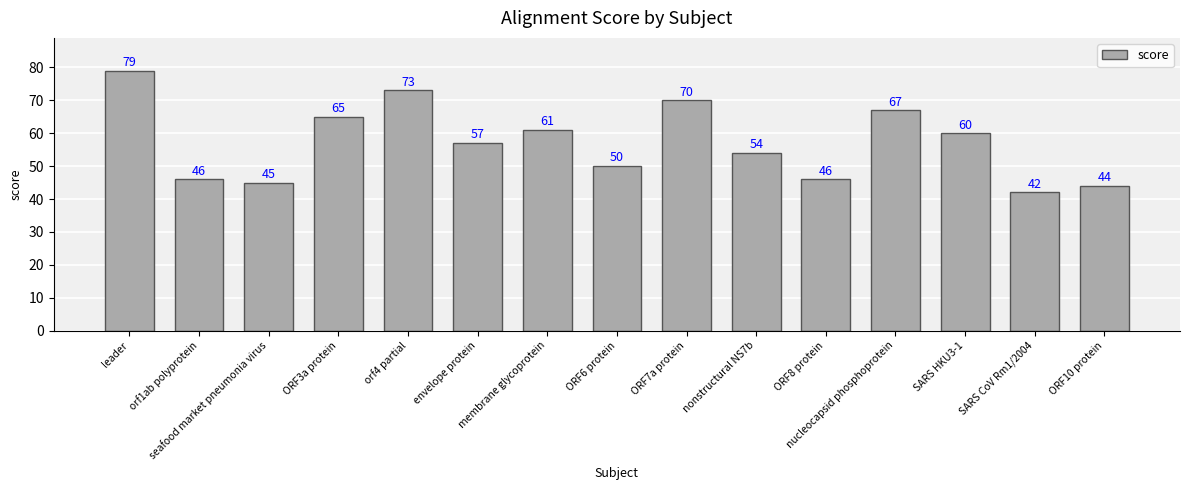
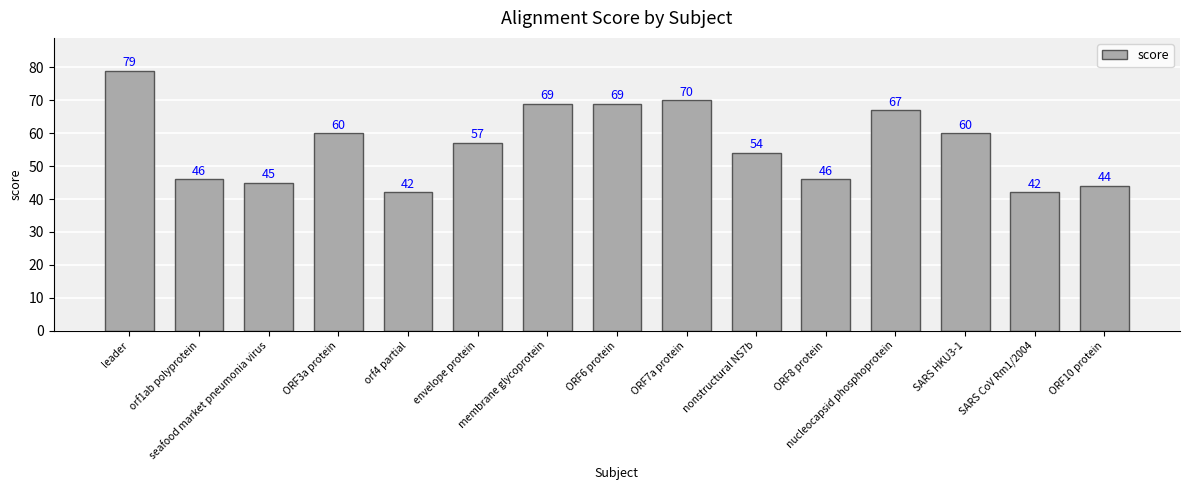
  {
    "leader": 79,
    "orf1ab polyprotein": 46,
    "seafood market pneumonia virus": 45,
-   "ORF3a protein": 65,
-   "orf4 partial": 73,
+   "ORF3a protein": 60,
+   "orf4 partial": 42,
    "envelope protein": 57,
-   "membrane glycoprotein": 61,
-   "ORF6 protein": 50,
+   "membrane glycoprotein": 69,
+   "ORF6 protein": 69,
    "ORF7a protein": 70,
    "nonstructural NS7b": 54,
    "ORF8 protein": 46,
    "nucleocapsid phosphoprotein": 67,
    "SARS HKU3-1": 60,
    "SARS CoV Rm1/2004": 42,
    "ORF10 protein": 44
  }
